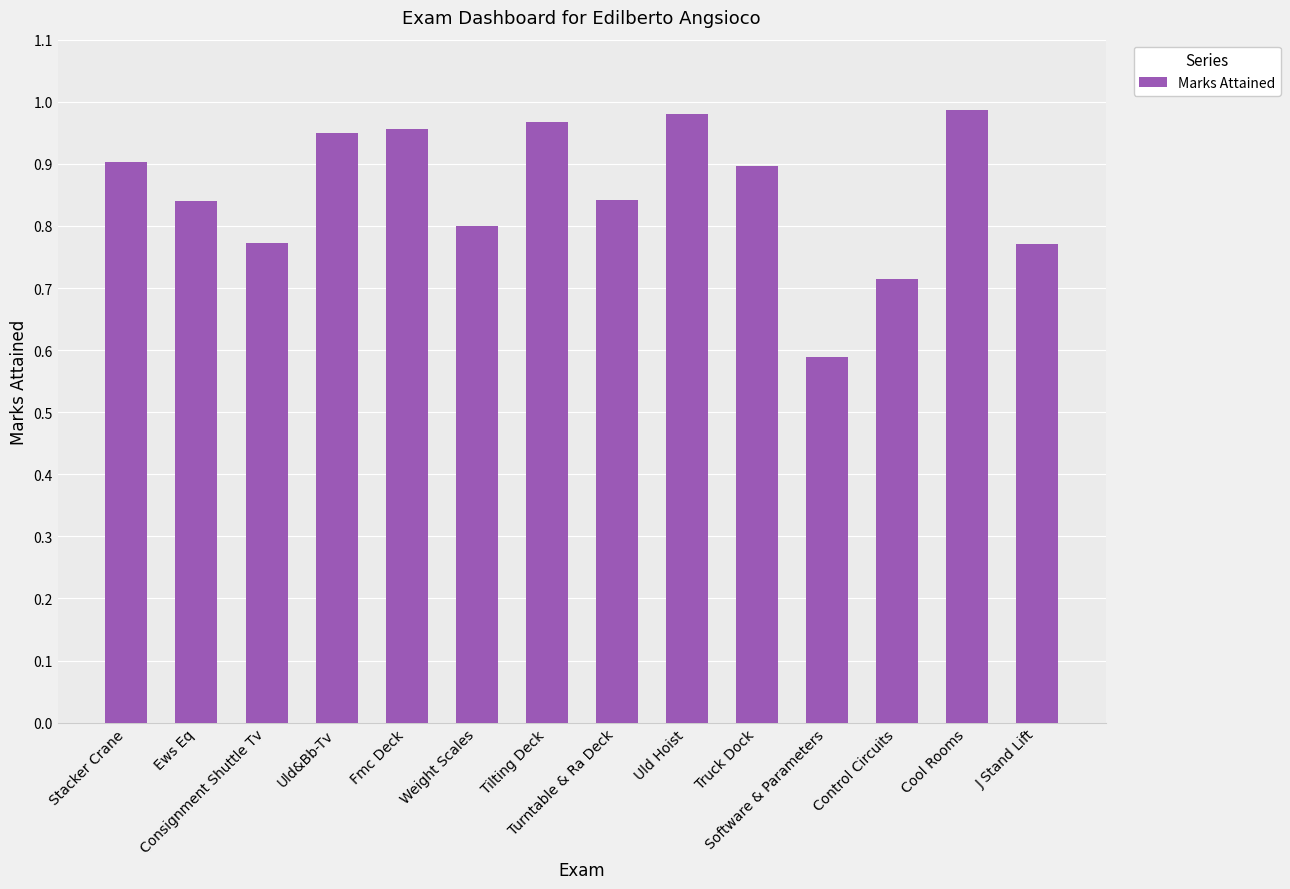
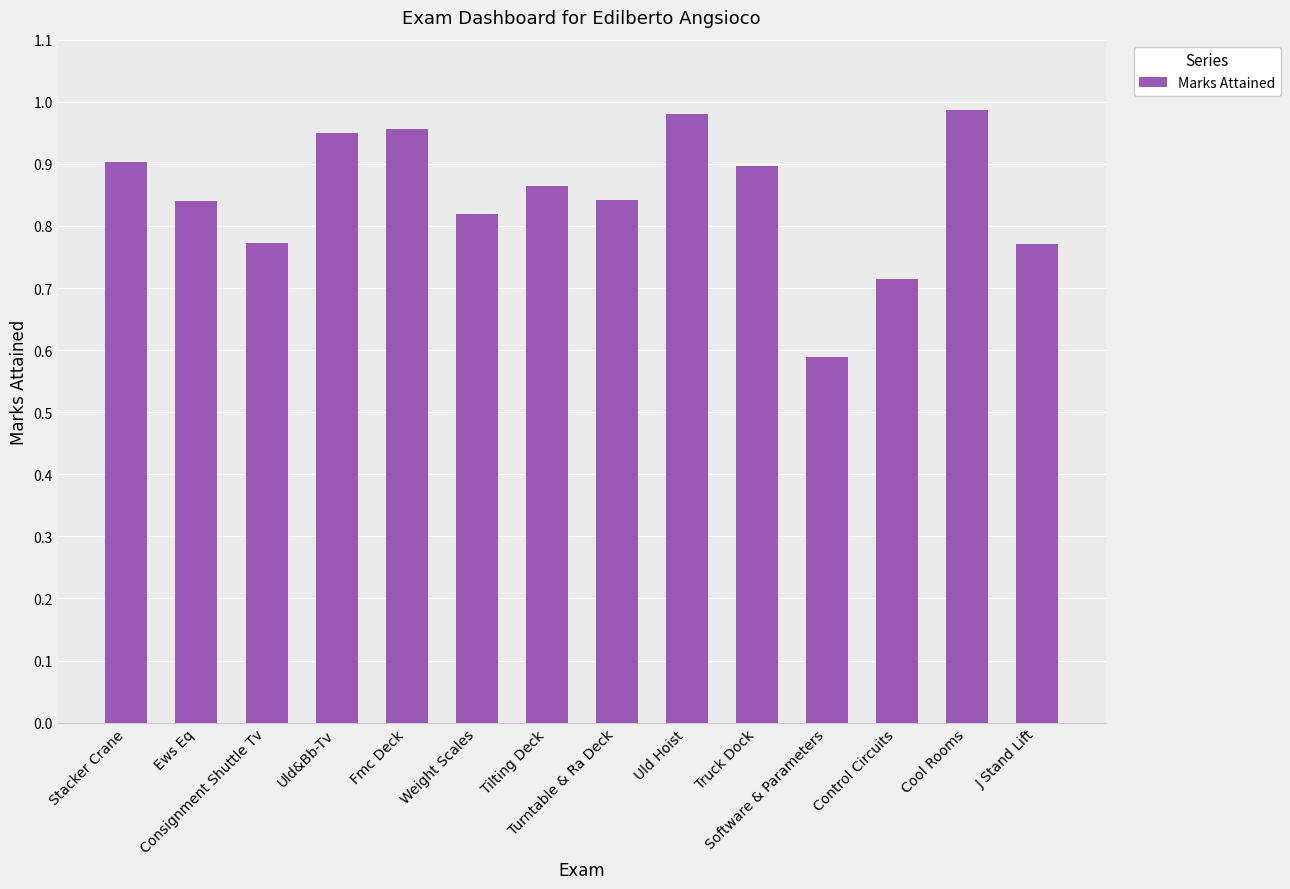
  {
    "Stacker Crane": 0.90,
    "Ews Eq": 0.84,
    "Consignment Shuttle Tv": 0.77,
    "Uld&Bb-Tv": 0.95,
    "Fmc Deck": 0.96,
-   "Weight Scales": 0.80,
-   "Tilting Deck": 0.97,
+   "Weight Scales": 0.82,
+   "Tilting Deck": 0.86,
    "Turntable & Ra Deck": 0.84,
    "Uld Hoist": 0.98,
    "Truck Dock": 0.90,
    "Software & Parameters": 0.59,
    "Control Circuits": 0.72,
    "Cool Rooms": 0.99,
    "J Stand Lift": 0.77
  }
